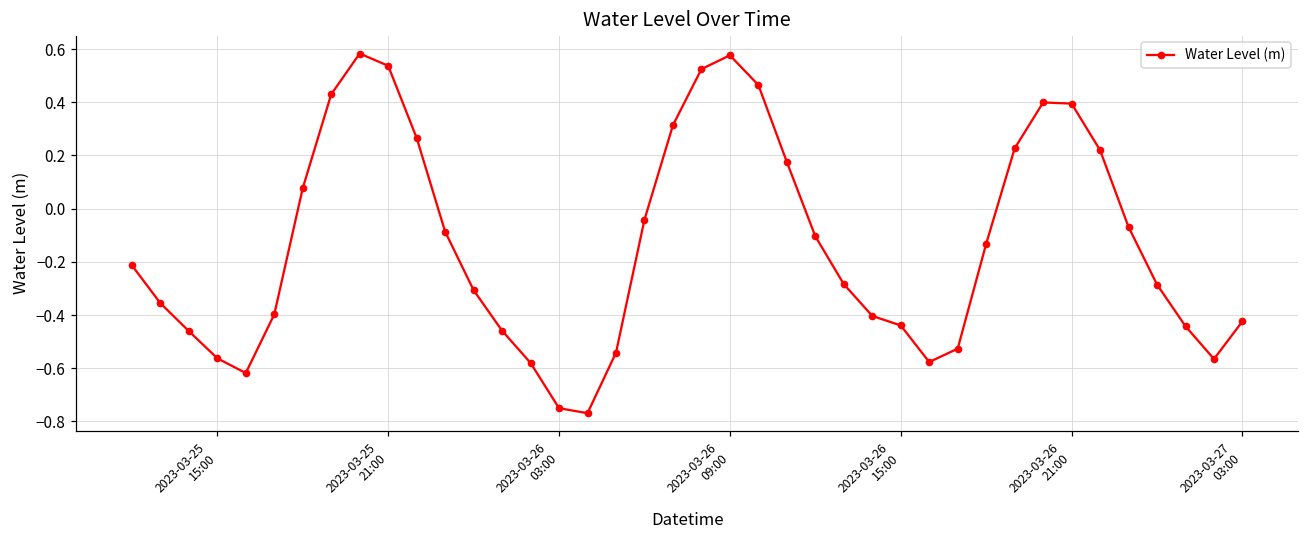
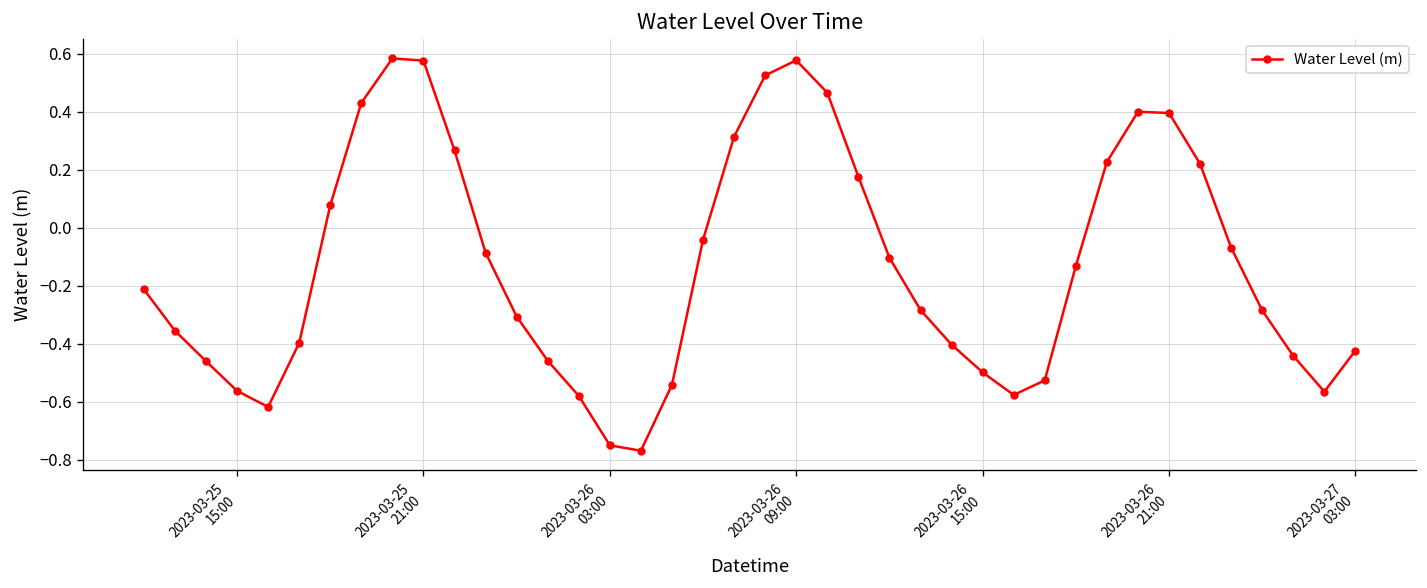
  {
    "2023-03-25 15:00": -0.56,
-   "2023-03-25 21:00": 0.54,
+   "2023-03-25 21:00": 0.58,
    "2023-03-26 03:00": -0.75,
    "2023-03-26 09:00": 0.58,
-   "2023-03-26 15:00": -0.44,
+   "2023-03-26 15:00": -0.50,
    "2023-03-26 21:00": 0.40,
    "2023-03-27 03:00": -0.42
  }
